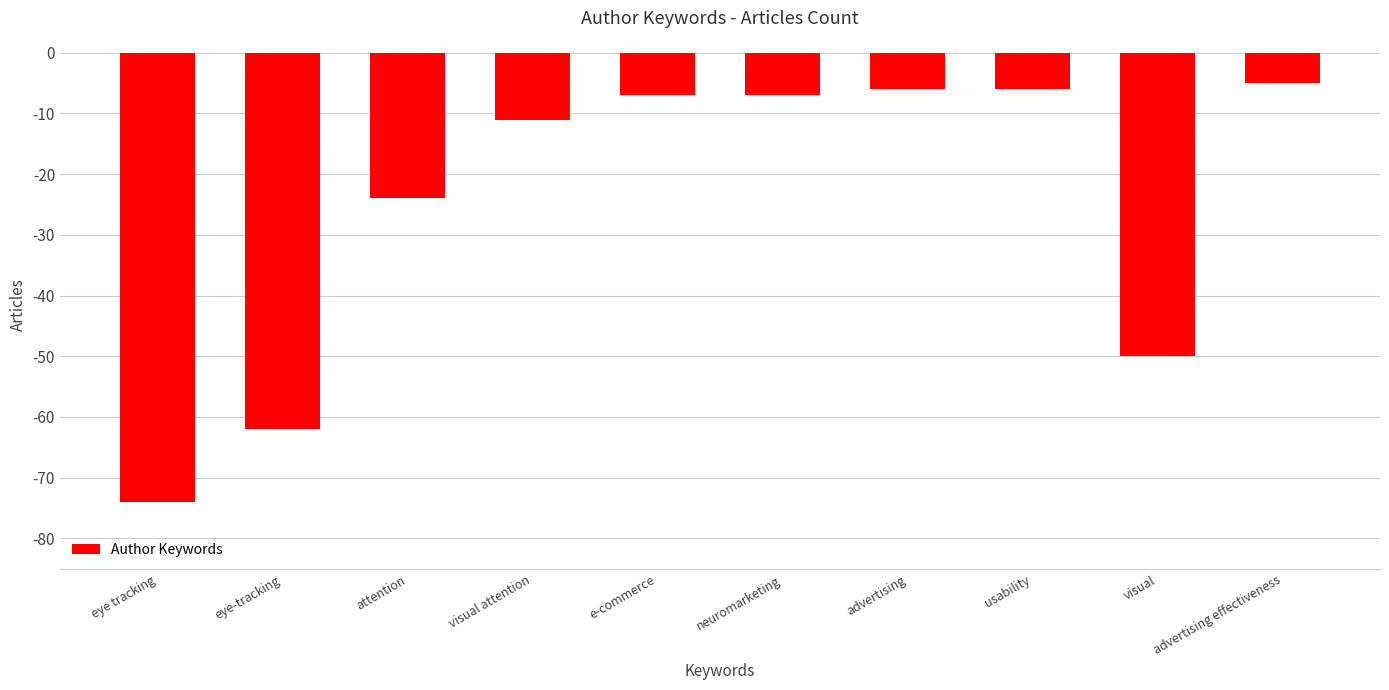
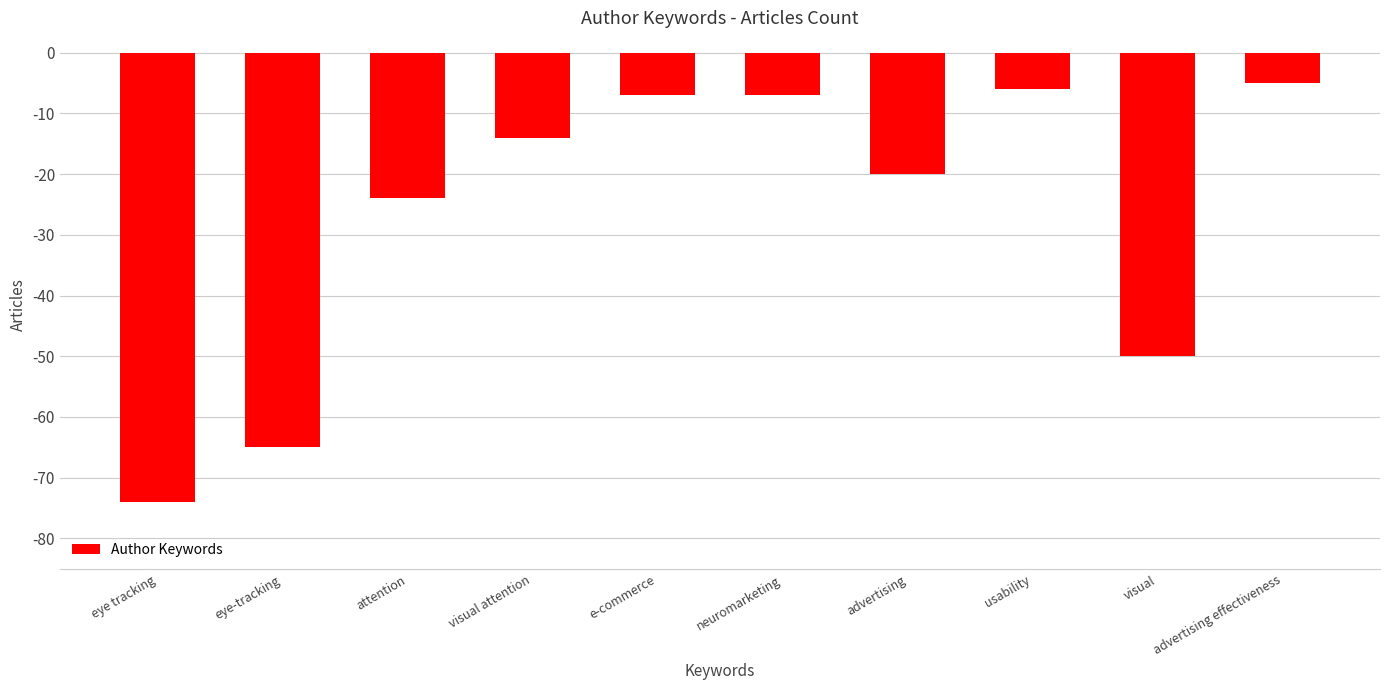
  {
    "eye tracking": -74,
-   "eye-tracking": -62,
+   "eye-tracking": -65,
    "attention": -24,
-   "visual attention": -11,
+   "visual attention": -14,
    "e-commerce": -7,
    "neuromarketing": -7,
-   "advertising": -6,
+   "advertising": -20,
    "usability": -6,
    "visual": -50,
    "advertising effectiveness": -5
  }
